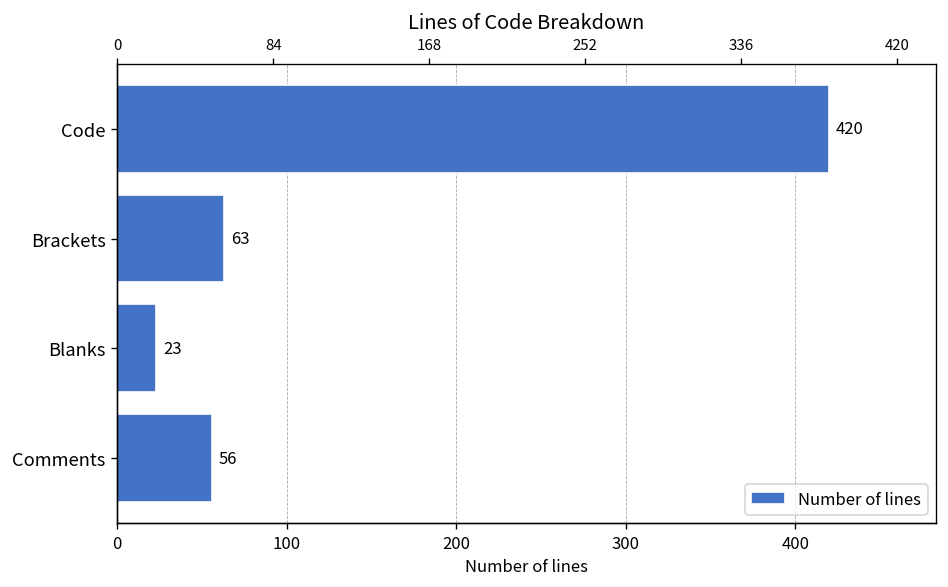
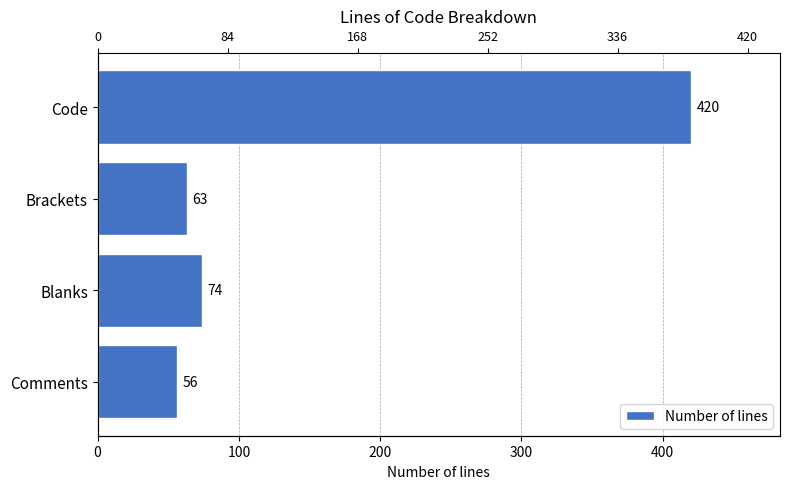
  {
    "Code": 420,
    "Brackets": 63,
-   "Blanks": 23,
+   "Blanks": 74,
    "Comments": 56
  }
